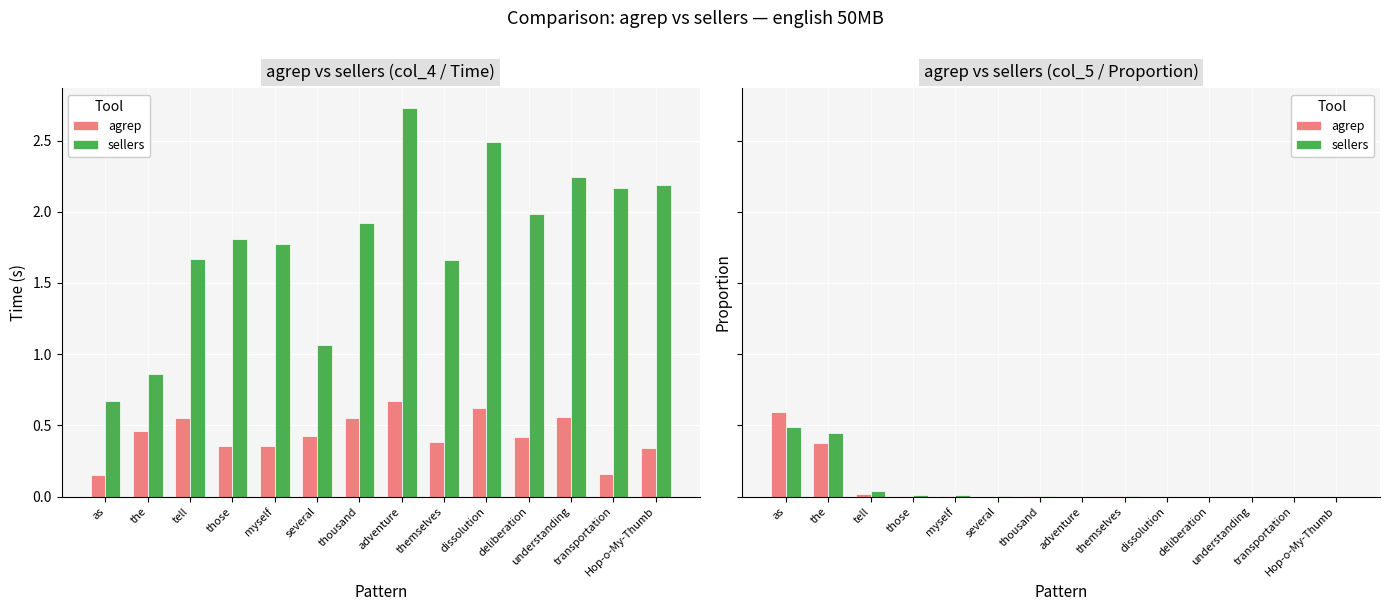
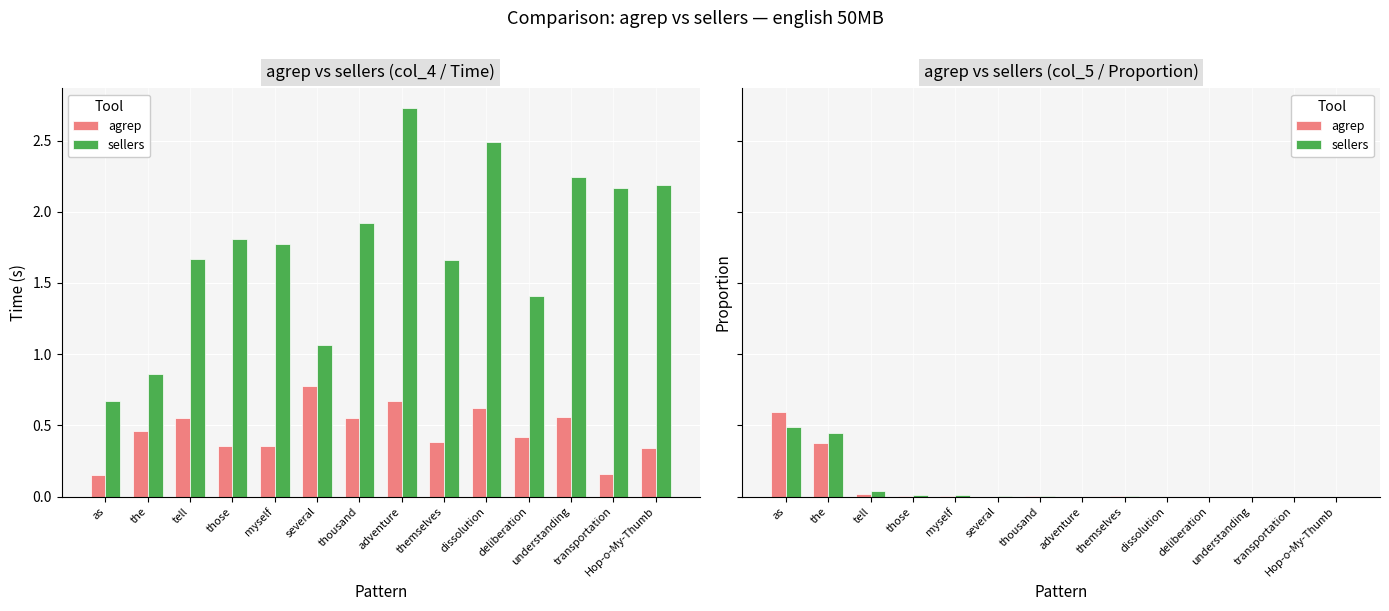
  {
    "agrep vs sellers (col_4 / Time)": {
      "agrep": {
        "as": 0.15,
        "the": 0.46,
        "tell": 0.56,
        "those": 0.35,
        "myself": 0.35,
-       "several": 0.43,
+       "several": 0.78,
        "thousand": 0.55,
        "adventure": 0.67,
        "themselves": 0.38,
        "dissolution": 0.62,
        "deliberation": 0.42,
        "understanding": 0.56,
        "transportation": 0.16,
        "Hop-o-My-Thumb": 0.34
      },
      "sellers": {
        "as": 0.67,
        "the": 0.86,
        "tell": 1.67,
        "those": 1.81,
        "myself": 1.78,
        "several": 1.06,
        "thousand": 1.92,
        "adventure": 2.73,
        "themselves": 1.66,
        "dissolution": 2.49,
-       "deliberation": 1.98,
+       "deliberation": 1.41,
        "understanding": 2.25,
        "transportation": 2.17,
        "Hop-o-My-Thumb": 2.19
      }
    }
  }
